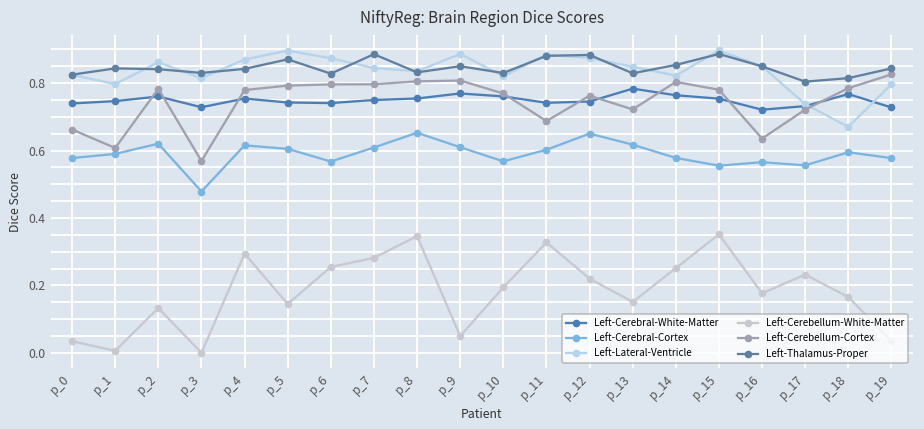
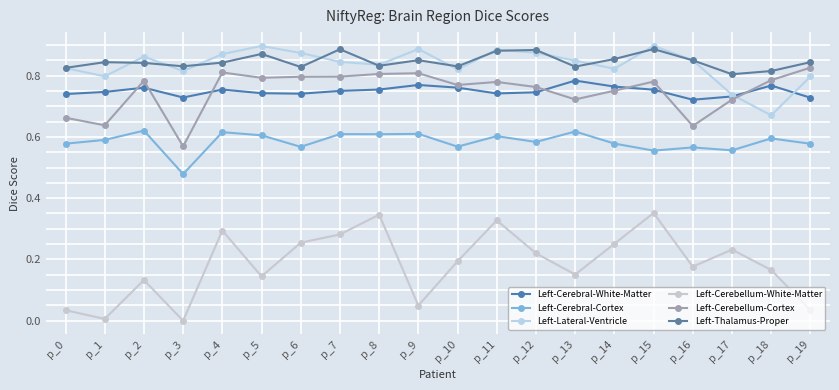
  {
    "Left-Cerebral-Cortex": {
      "p_0": 0.58,
      "p_1": 0.59,
      "p_2": 0.62,
      "p_3": 0.48,
      "p_4": 0.62,
      "p_5": 0.61,
      "p_6": 0.57,
      "p_7": 0.61,
-     "p_8": 0.65,
+     "p_8": 0.61,
      "p_9": 0.61,
      "p_10": 0.57,
      "p_11": 0.60,
-     "p_12": 0.65,
+     "p_12": 0.58,
      "p_13": 0.62,
      "p_14": 0.58,
      "p_15": 0.56,
      "p_16": 0.57,
      "p_17": 0.56,
      "p_18": 0.59,
      "p_19": 0.58
    },
    "Left-Cerebellum-Cortex": {
      "p_0": 0.66,
-     "p_1": 0.61,
+     "p_1": 0.64,
      "p_2": 0.78,
      "p_3": 0.57,
-     "p_4": 0.78,
+     "p_4": 0.81,
      "p_5": 0.79,
      "p_6": 0.80,
      "p_7": 0.80,
      "p_8": 0.81,
      "p_9": 0.81,
      "p_10": 0.77,
-     "p_11": 0.69,
+     "p_11": 0.78,
      "p_12": 0.76,
      "p_13": 0.72,
-     "p_14": 0.80,
+     "p_14": 0.75,
      "p_15": 0.78,
      "p_16": 0.64,
      "p_17": 0.72,
      "p_18": 0.79,
      "p_19": 0.83
    }
  }
